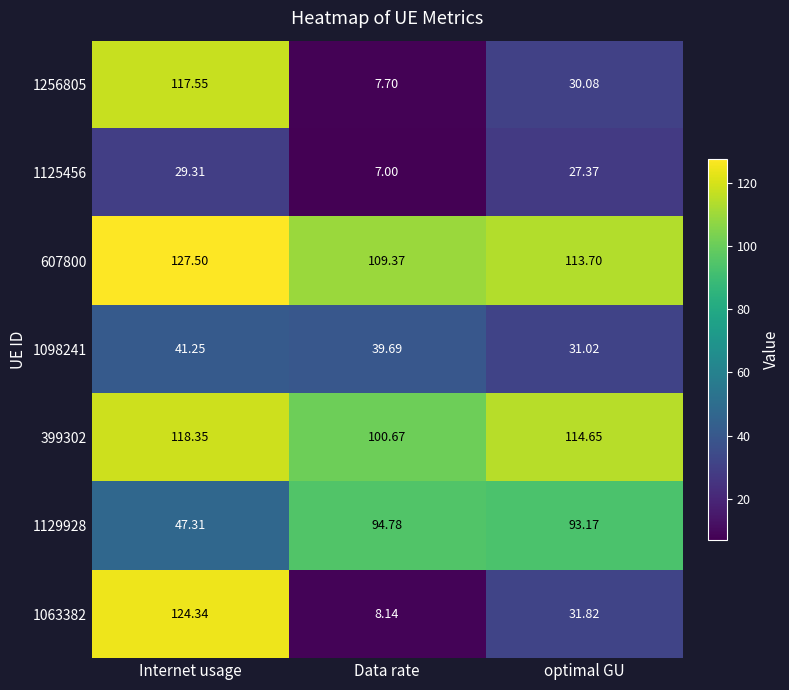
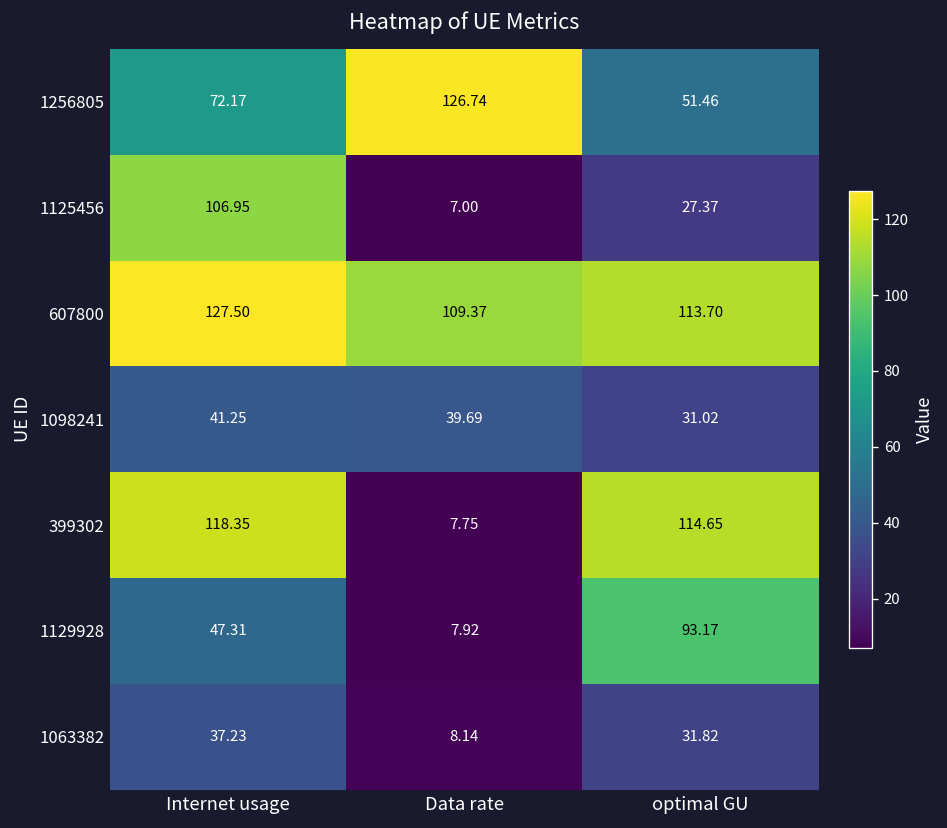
  {
    "1256805": {
-     "Internet usage": 117.55,
-     "Data rate": 7.70,
-     "optimal GU": 30.08
+     "Internet usage": 72.17,
+     "Data rate": 126.74,
+     "optimal GU": 51.46
    },
    "1125456": {
-     "Internet usage": 29.31,
+     "Internet usage": 106.95,
      "Data rate": 7.00,
      "optimal GU": 27.37
    },
    "607800": {
      "Internet usage": 127.50,
      "Data rate": 109.37,
      "optimal GU": 113.70
    },
    "1098241": {
      "Internet usage": 41.25,
      "Data rate": 39.69,
      "optimal GU": 31.02
    },
    "399302": {
      "Internet usage": 118.35,
-     "Data rate": 100.67,
+     "Data rate": 7.75,
      "optimal GU": 114.65
    },
    "1129928": {
      "Internet usage": 47.31,
-     "Data rate": 94.78,
+     "Data rate": 7.92,
      "optimal GU": 93.17
    },
    "1063382": {
-     "Internet usage": 124.34,
+     "Internet usage": 37.23,
      "Data rate": 8.14,
      "optimal GU": 31.82
    }
  }
